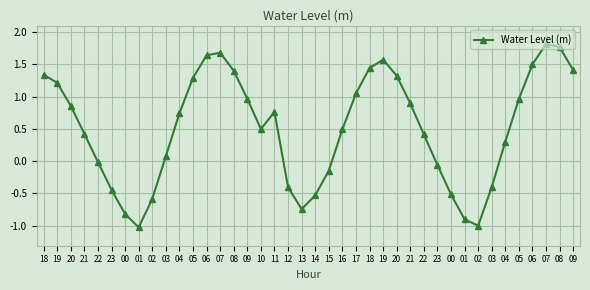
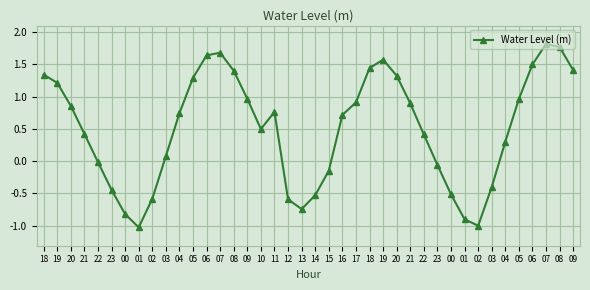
  {
    "10": 0.5,
    "11": 0.8,
-   "12": -0.4,
+   "12": -0.6,
    "13": -0.7,
    "14": -0.5,
    "15": -0.1,
-   "16": 0.5,
-   "17": 1.0
+   "16": 0.7,
+   "17": 0.9
  }
